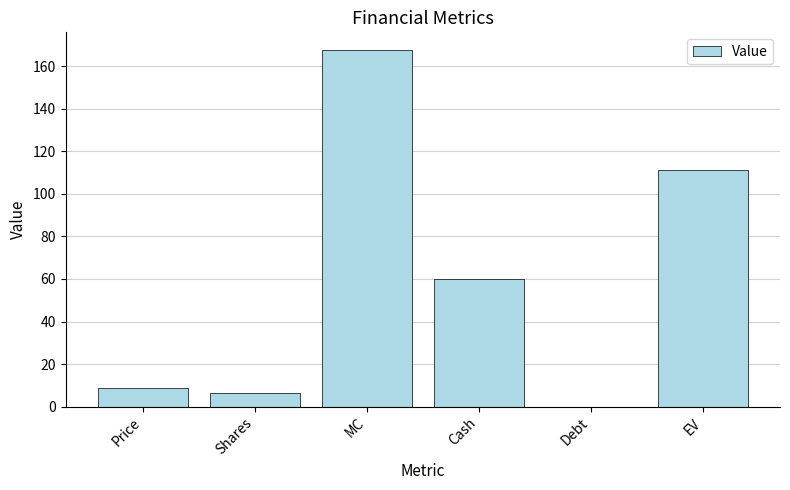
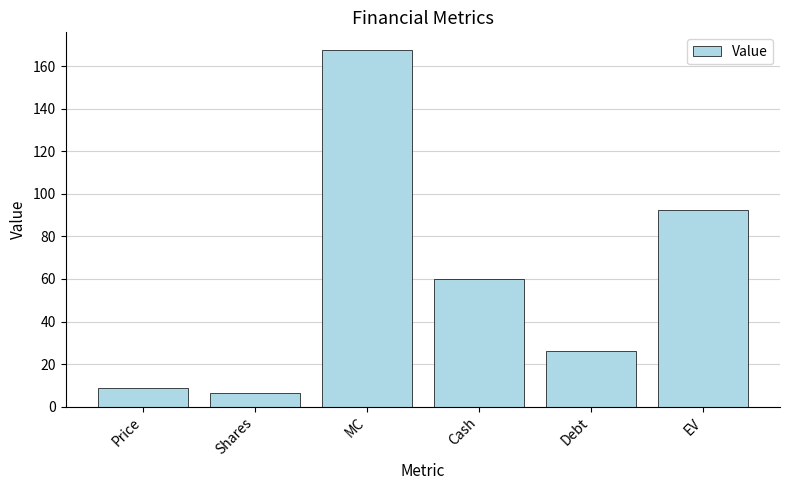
  {
    "Price": 9,
    "Shares": 6,
    "MC": 168,
    "Cash": 60,
-   "Debt": 0,
-   "EV": 111
+   "Debt": 26,
+   "EV": 93
  }
